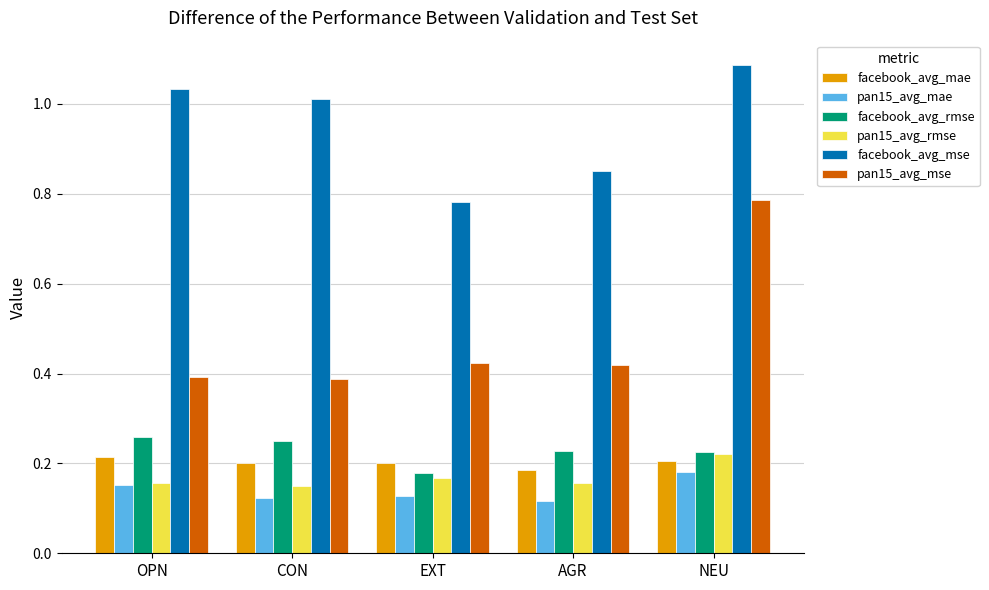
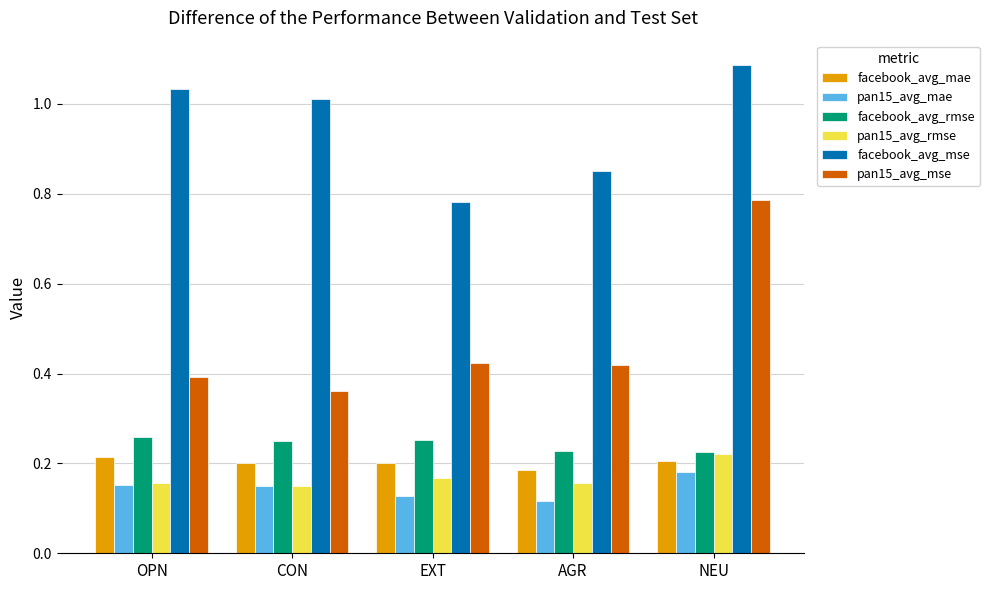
  {
    "facebook_avg_mae": {
      "OPN": 0.21,
      "CON": 0.20,
      "EXT": 0.20,
      "AGR": 0.18,
      "NEU": 0.21
    },
    "pan15_avg_mae": {
      "OPN": 0.15,
-     "CON": 0.12,
+     "CON": 0.15,
      "EXT": 0.13,
      "AGR": 0.12,
      "NEU": 0.18
    },
    "facebook_avg_rmse": {
      "OPN": 0.26,
      "CON": 0.25,
-     "EXT": 0.18,
+     "EXT": 0.25,
      "AGR": 0.23,
      "NEU": 0.23
    },
    "pan15_avg_rmse": {
      "OPN": 0.16,
      "CON": 0.15,
      "EXT": 0.17,
      "AGR": 0.16,
      "NEU": 0.22
    },
    "facebook_avg_mse": {
      "OPN": 1.03,
      "CON": 1.01,
      "EXT": 0.78,
      "AGR": 0.85,
      "NEU": 1.09
    },
    "pan15_avg_mse": {
      "OPN": 0.39,
-     "CON": 0.39,
+     "CON": 0.36,
      "EXT": 0.42,
      "AGR": 0.42,
      "NEU": 0.79
    }
  }
